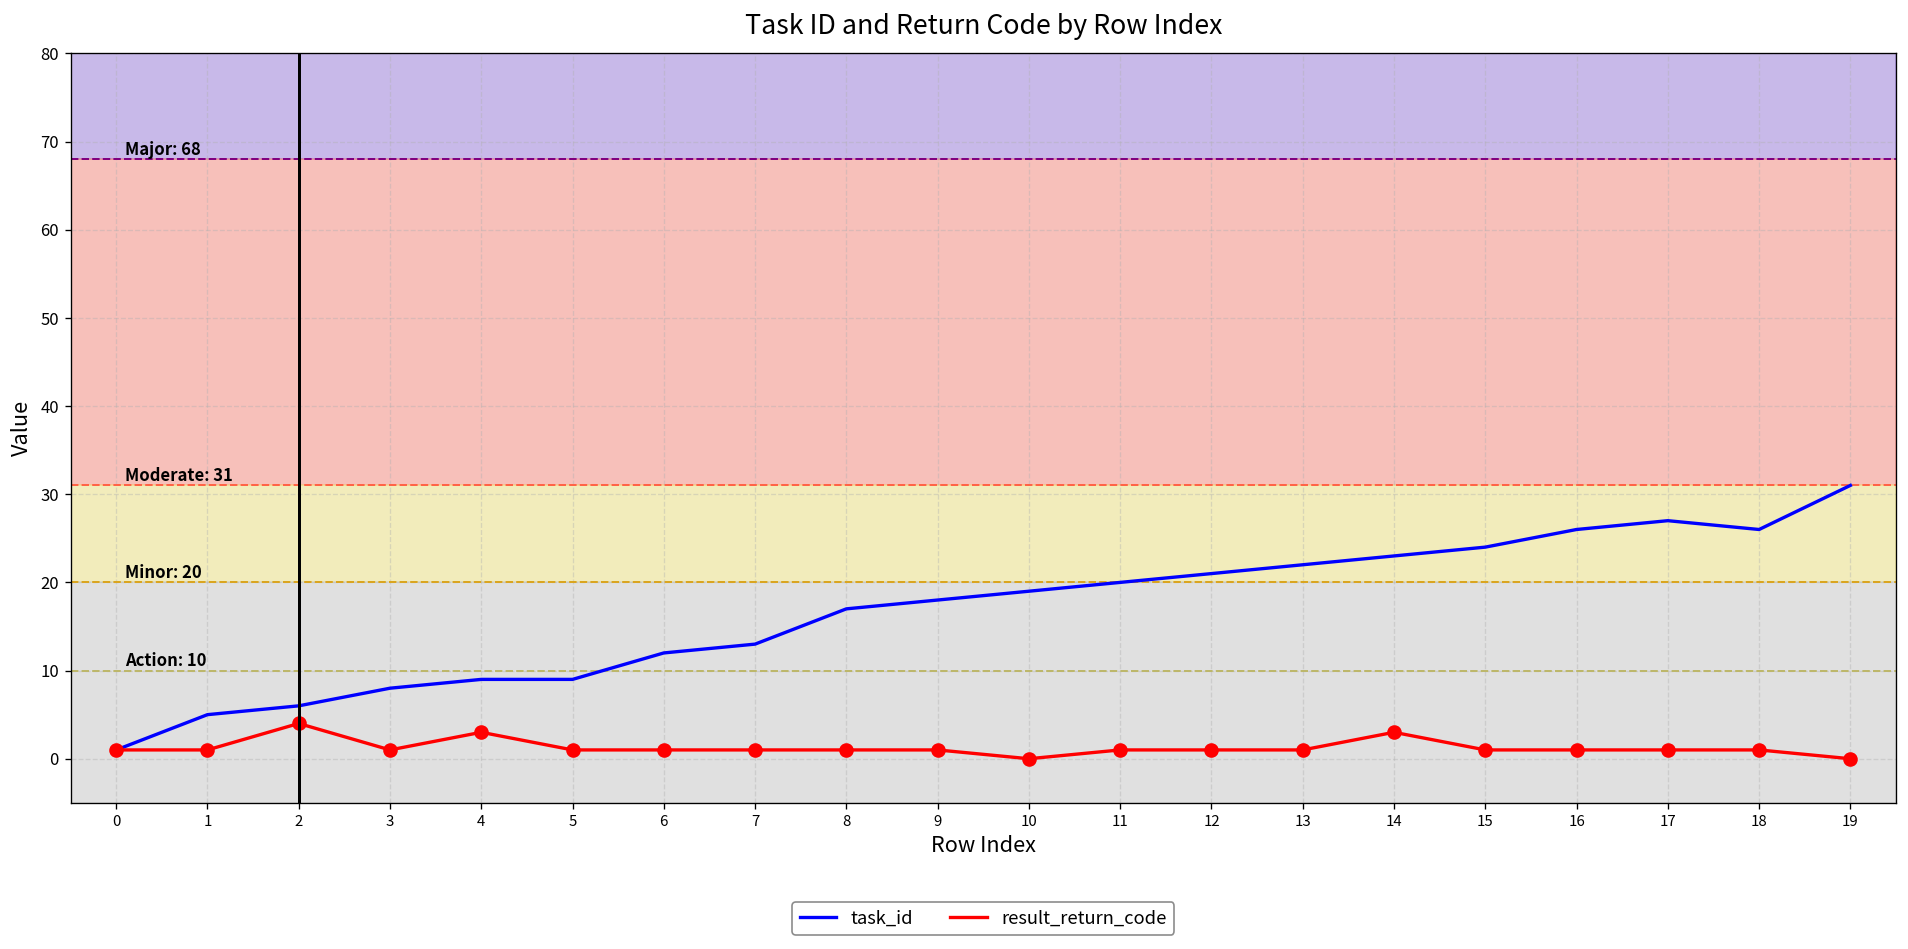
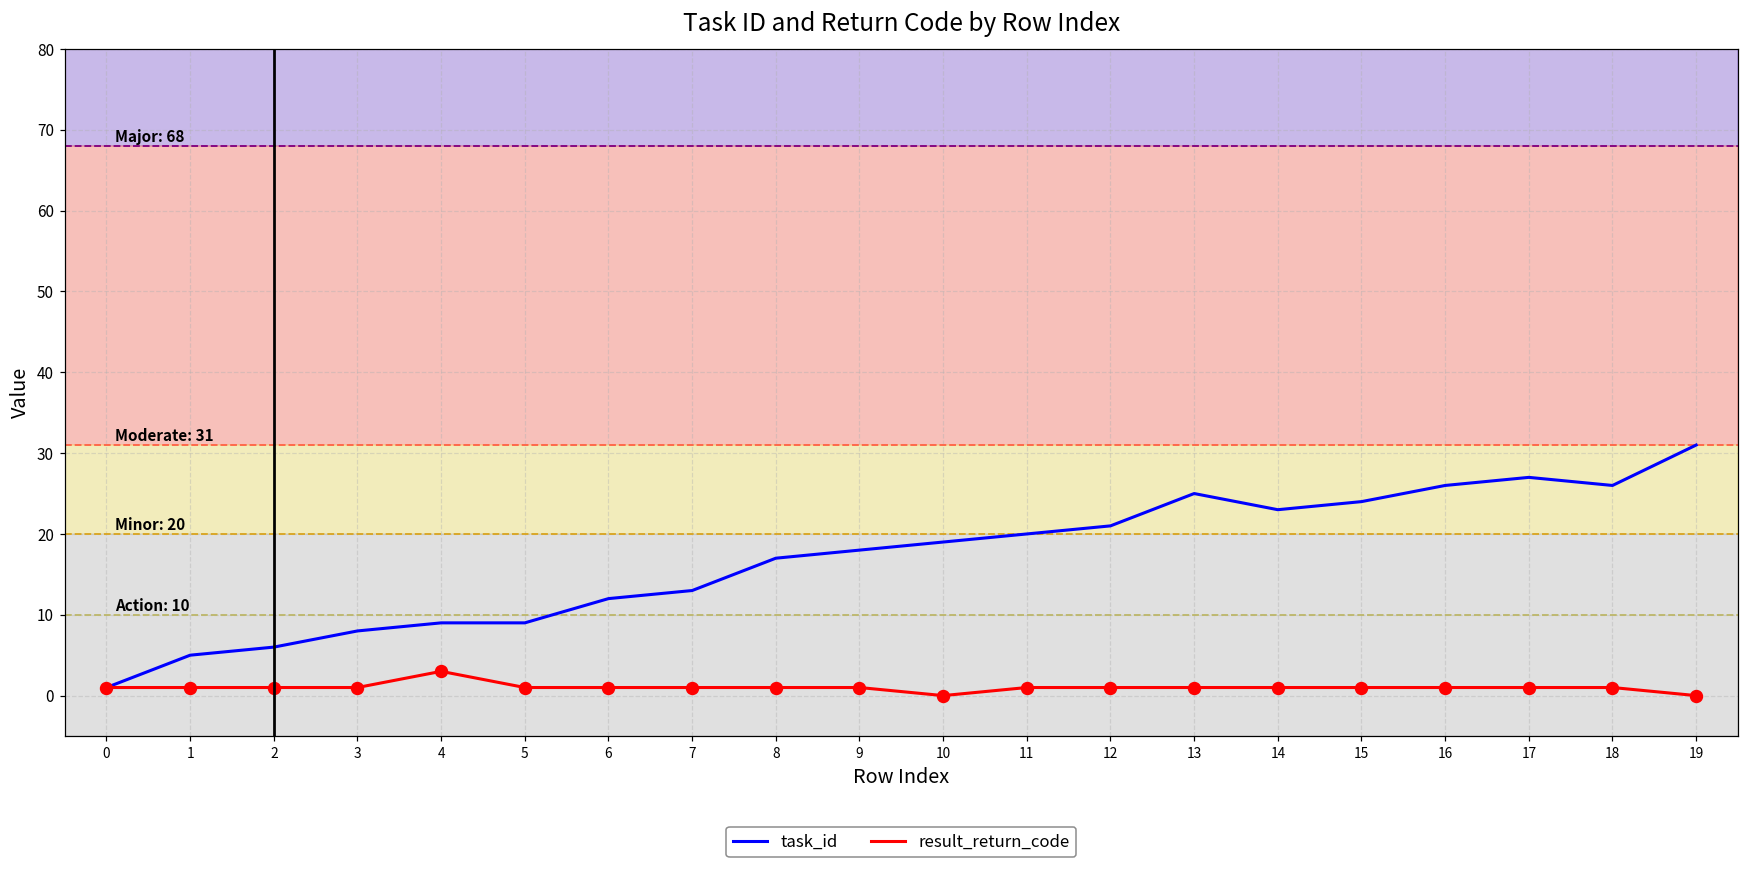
  {
    "task_id": {
      "1": 5,
      "2": 6,
      "3": 8,
      "4": 9,
      "5": 9,
      "6": 12,
      "7": 13,
      "8": 17,
      "9": 18,
      "10": 19,
      "11": 20,
      "12": 21,
-     "13": 22,
+     "13": 25,
      "14": 23,
      "15": 24,
      "16": 26,
      "17": 27,
      "18": 26,
      "19": 31
    },
    "result_return_code": {
      "1": 1,
-     "2": 4,
+     "2": 1,
      "3": 1,
      "4": 3,
      "5": 1,
      "6": 1,
      "7": 1,
      "8": 1,
      "9": 1,
      "10": 0,
      "11": 1,
      "12": 1,
      "13": 1,
-     "14": 3,
+     "14": 1,
      "15": 1,
      "16": 1,
      "17": 1,
      "18": 1,
      "19": 0
    }
  }
